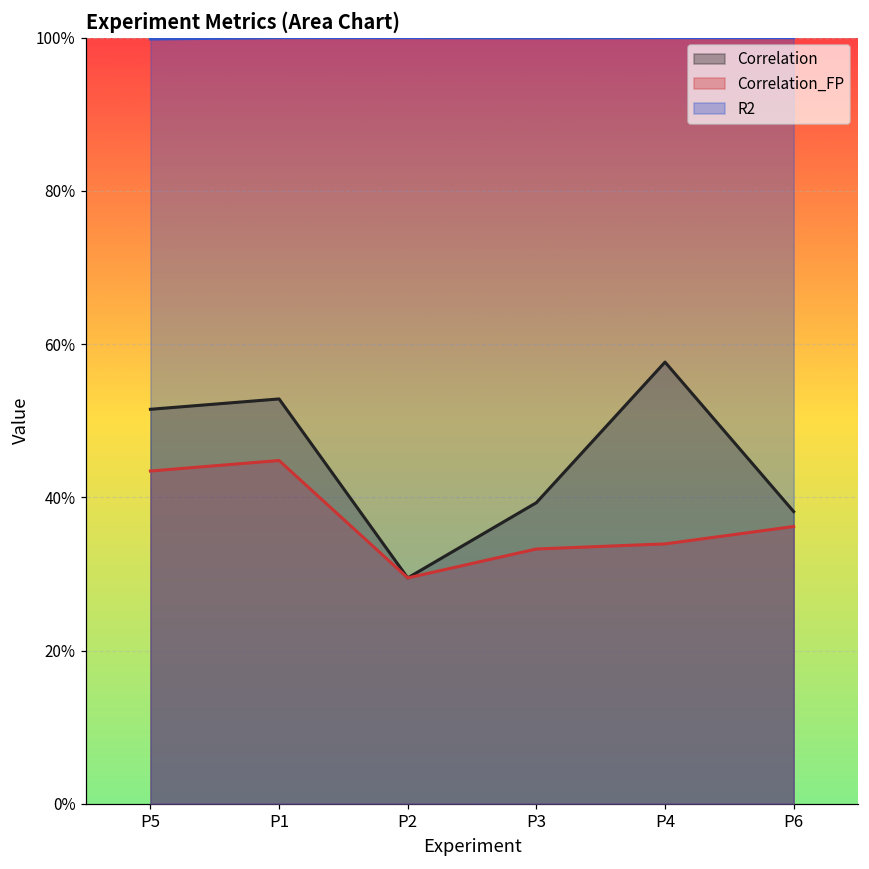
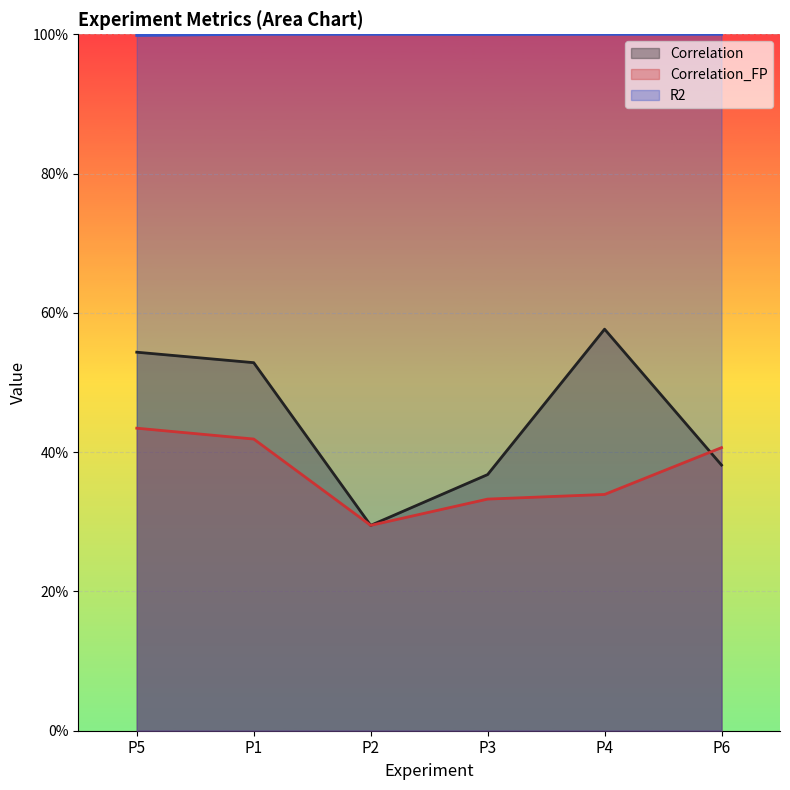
  {
    "Correlation": {
-     "P5": "51%",
+     "P5": "54%",
      "P1": "53%",
-     "P3": "39%",
+     "P3": "37%",
      "P4": "58%",
      "P6": "38%"
    },
    "Correlation_FP": {
      "P5": "43%",
-     "P1": "45%",
+     "P1": "42%",
      "P3": "33%",
      "P4": "34%",
-     "P6": "36%"
+     "P6": "41%"
    },
    "R2": {
      "P5": "100%",
      "P1": "100%",
      "P2": "100%",
      "P3": "100%",
      "P4": "100%",
      "P6": "100%"
    }
  }
